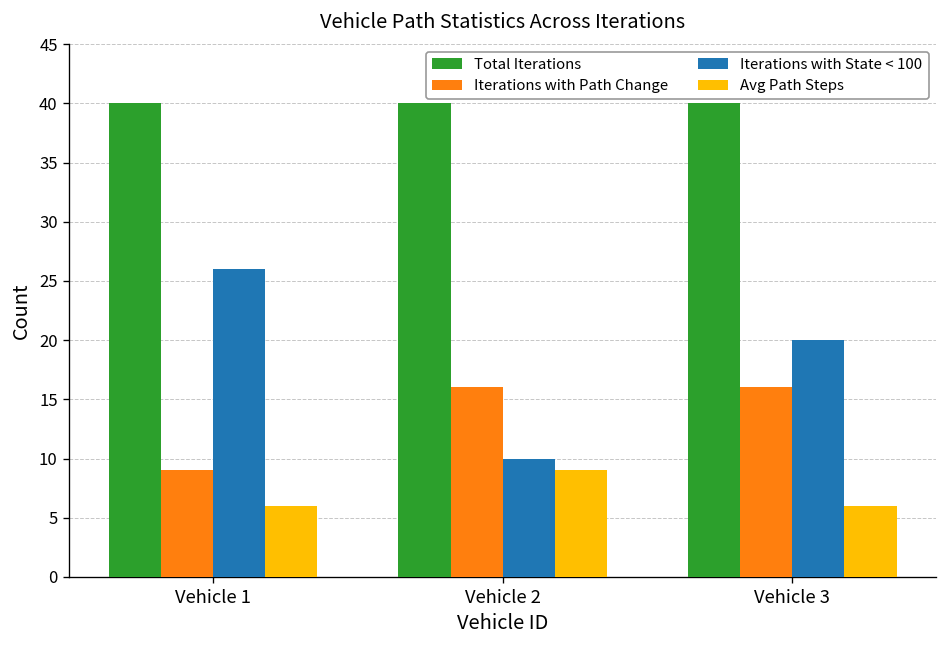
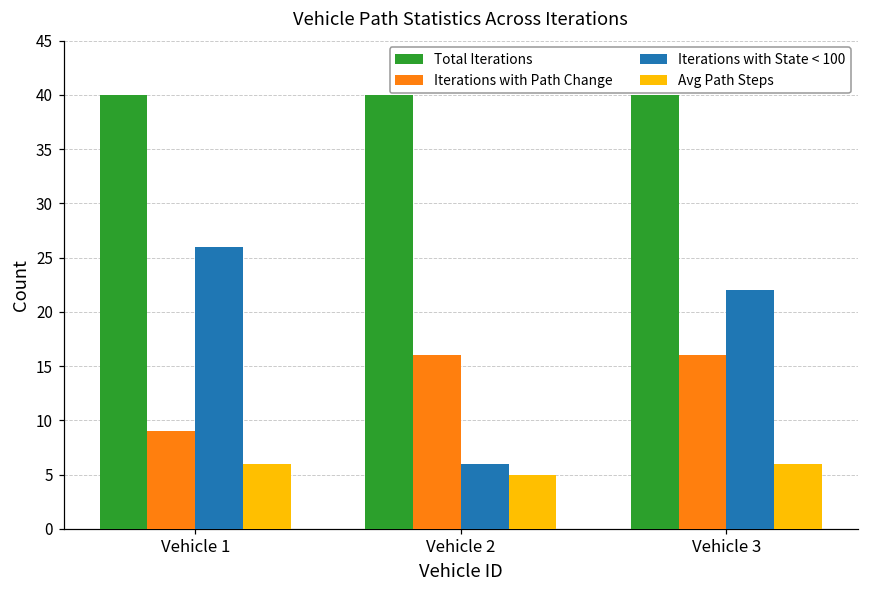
  {
    "Total Iterations": {
      "Vehicle 1": 40,
      "Vehicle 2": 40,
      "Vehicle 3": 40
    },
    "Iterations with Path Change": {
      "Vehicle 1": 9,
      "Vehicle 2": 16,
      "Vehicle 3": 16
    },
    "Iterations with State < 100": {
      "Vehicle 1": 26,
-     "Vehicle 2": 10,
-     "Vehicle 3": 20
+     "Vehicle 2": 6,
+     "Vehicle 3": 22
    },
    "Avg Path Steps": {
      "Vehicle 1": 6,
-     "Vehicle 2": 9,
+     "Vehicle 2": 5,
      "Vehicle 3": 6
    }
  }
